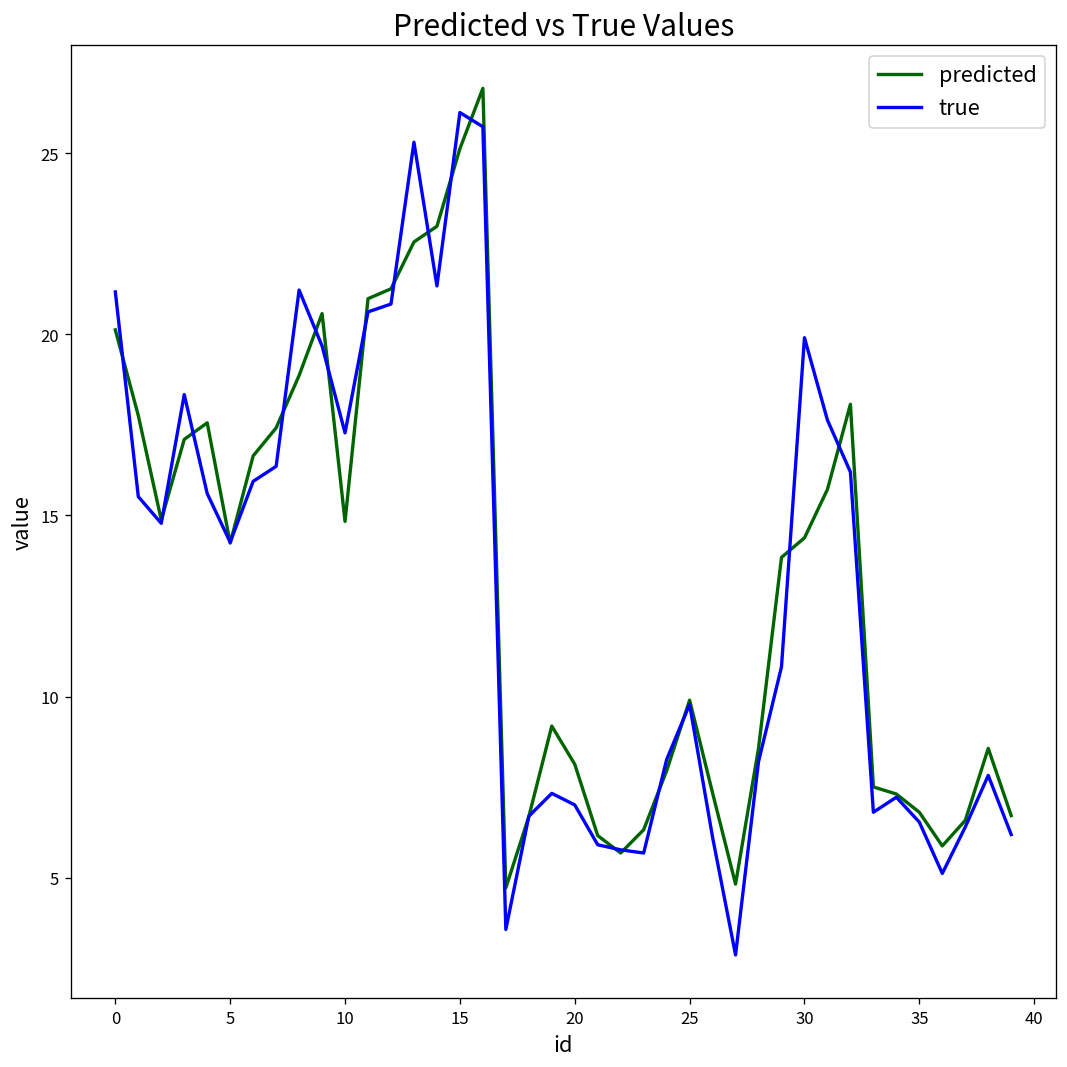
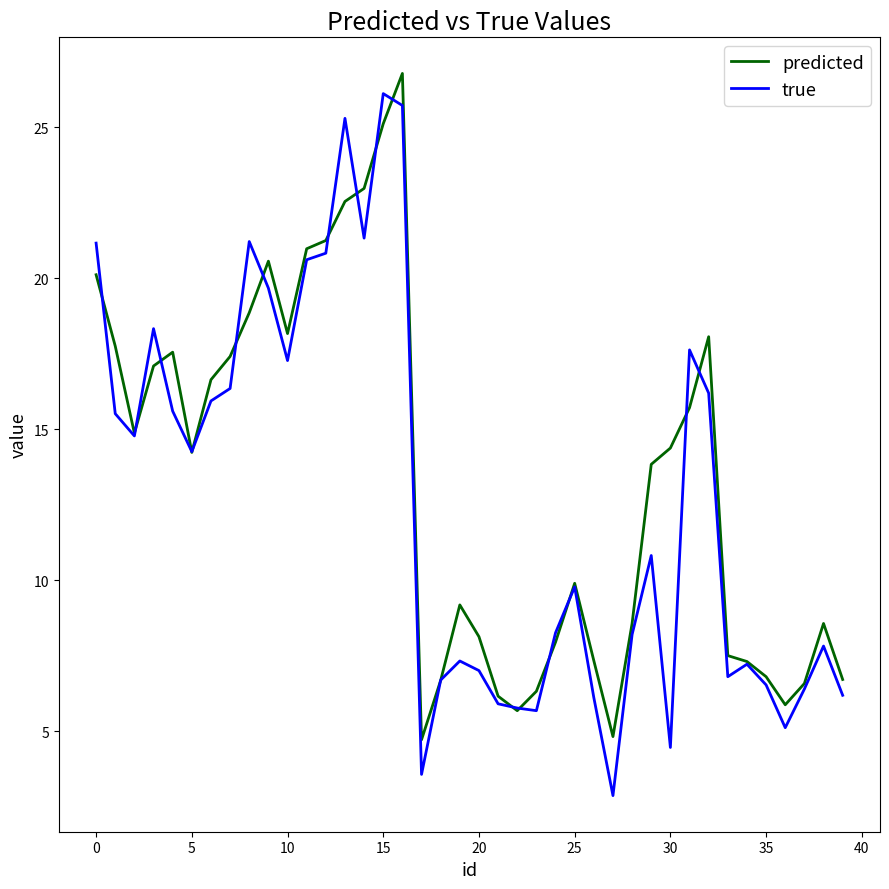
  {
    "predicted": {
      "0": 20.1,
-     "10": 14.8,
+     "10": 18.2,
      "15": 25.1,
      "20": 8.1,
      "25": 9.9,
      "30": 14.4,
      "35": 6.8
    },
    "true": {
      "0": 21.2,
      "10": 17.3,
      "15": 26.1,
      "20": 7.0,
      "25": 9.8,
-     "30": 19.9,
+     "30": 4.5,
      "35": 6.5
    }
  }
